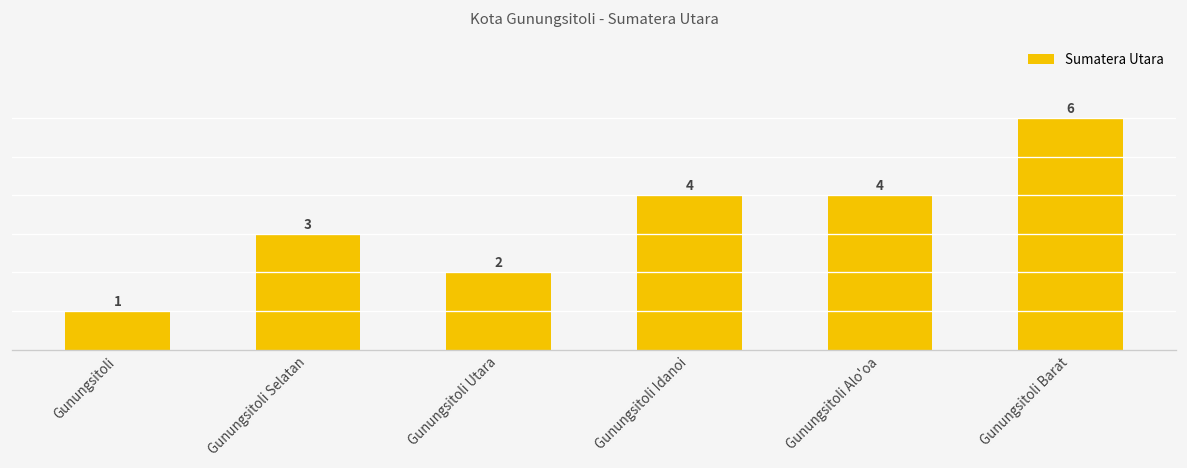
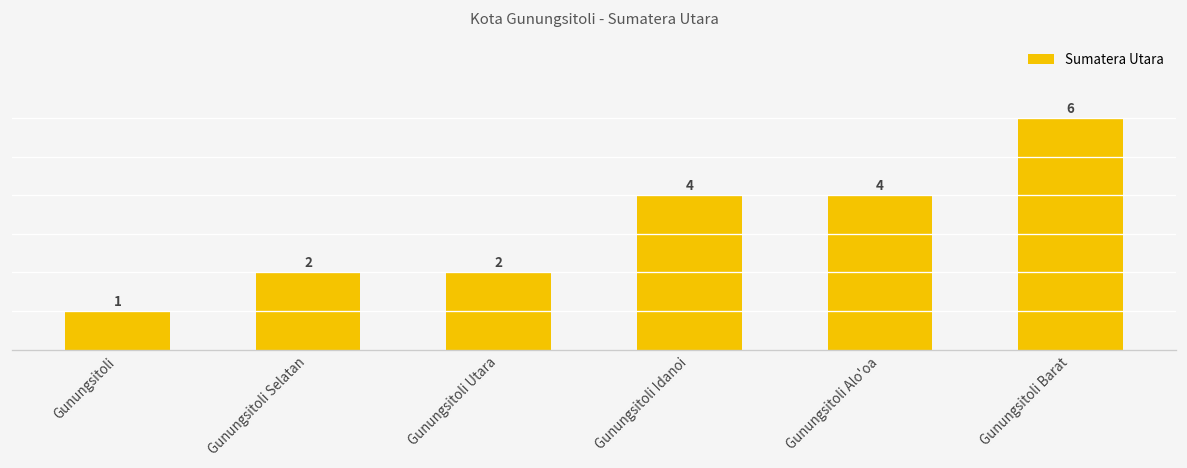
  {
    "Gunungsitoli": 1,
-   "Gunungsitoli Selatan": 3,
+   "Gunungsitoli Selatan": 2,
    "Gunungsitoli Utara": 2,
    "Gunungsitoli Idanoi": 4,
    "Gunungsitoli Alo'oa": 4,
    "Gunungsitoli Barat": 6
  }
